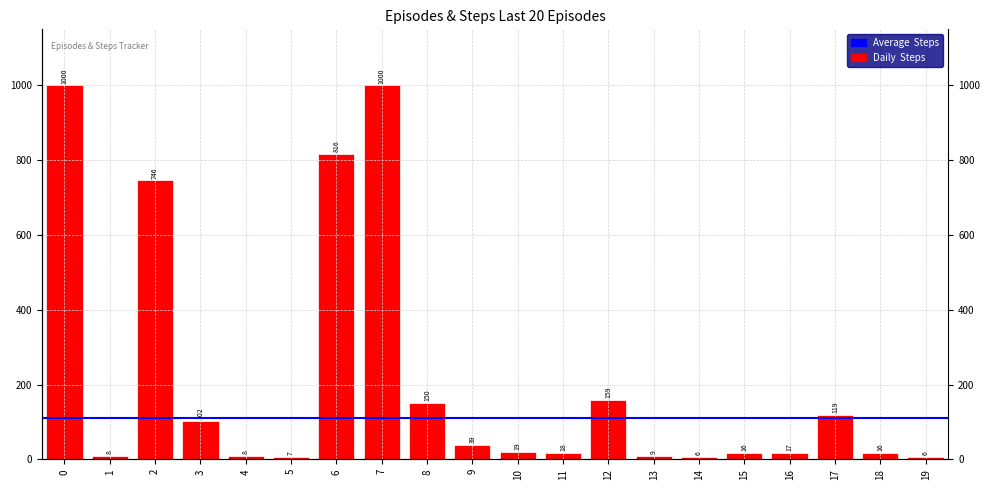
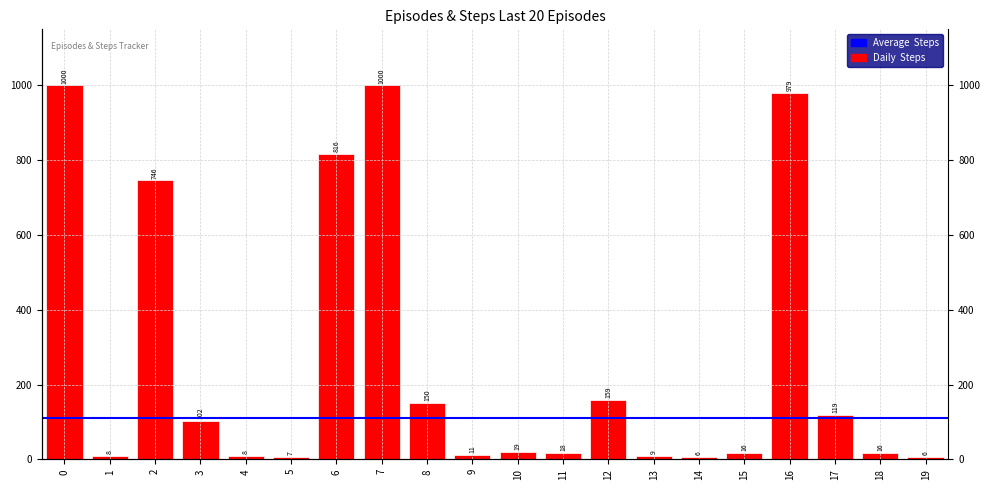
  {
    "0": 1000,
    "1": 8,
    "2": 746,
    "3": 102,
    "4": 8,
    "5": 7,
    "6": 816,
    "7": 1000,
    "8": 150,
-   "9": 39,
+   "9": 11,
    "10": 19,
    "11": 18,
    "12": 159,
    "13": 9,
    "14": 6,
    "15": 16,
-   "16": 17,
+   "16": 979,
    "17": 119,
    "18": 16,
    "19": 6
  }
